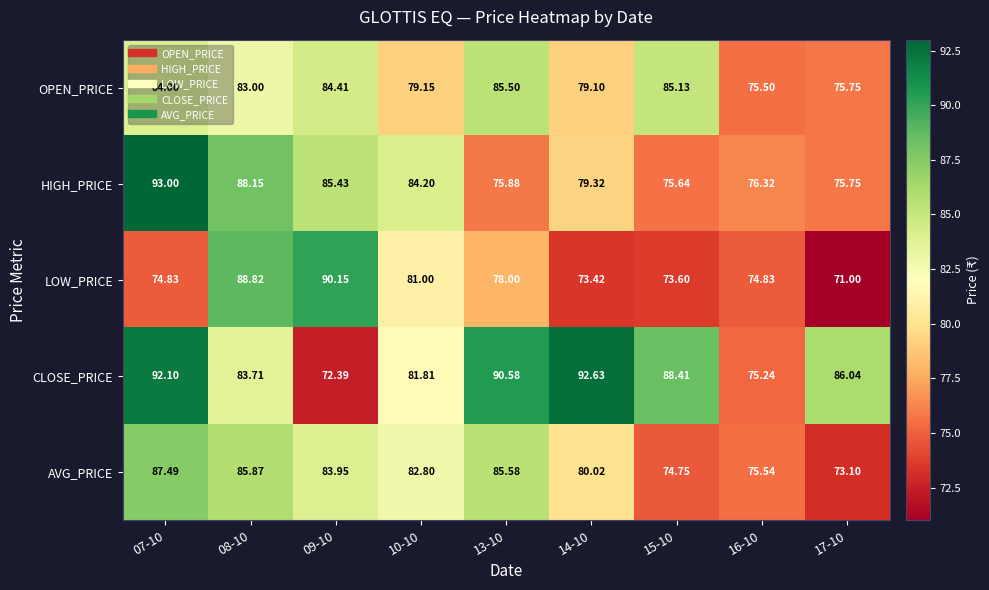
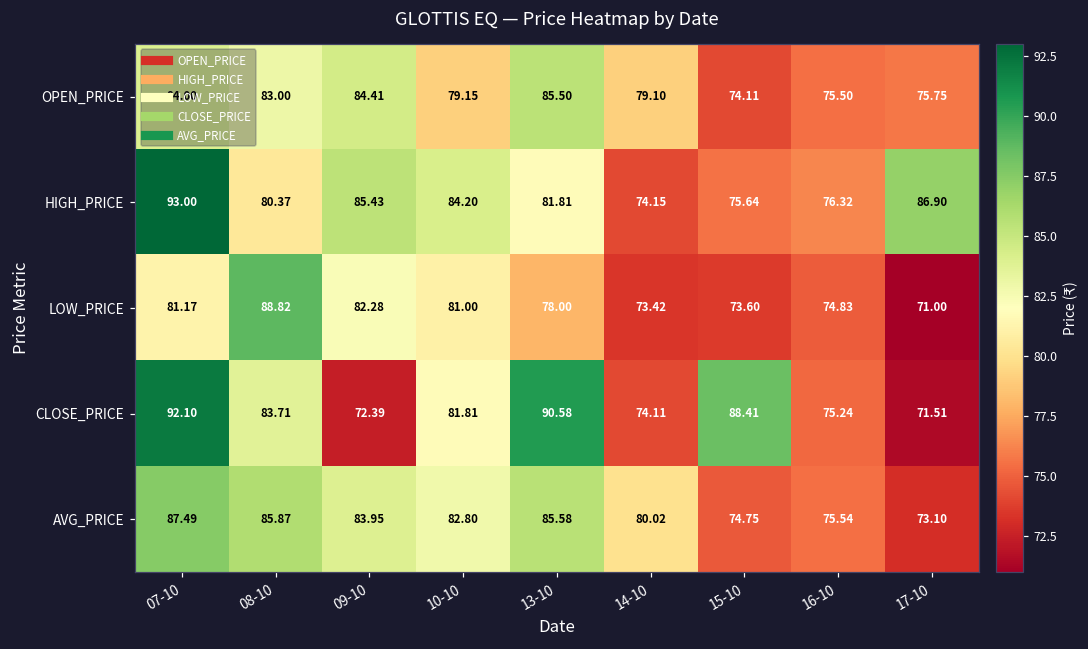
  {
    "OPEN_PRICE": {
      "08-10": 83.00,
      "09-10": 84.41,
      "10-10": 79.15,
      "13-10": 85.50,
      "14-10": 79.10,
-     "15-10": 85.13,
+     "15-10": 74.11,
      "16-10": 75.50,
      "17-10": 75.75
    },
    "HIGH_PRICE": {
      "07-10": 93.00,
-     "08-10": 88.15,
+     "08-10": 80.37,
      "09-10": 85.43,
      "10-10": 84.20,
-     "13-10": 75.88,
-     "14-10": 79.32,
+     "13-10": 81.81,
+     "14-10": 74.15,
      "15-10": 75.64,
      "16-10": 76.32,
-     "17-10": 75.75
+     "17-10": 86.90
    },
    "LOW_PRICE": {
-     "07-10": 74.83,
+     "07-10": 81.17,
      "08-10": 88.82,
-     "09-10": 90.15,
+     "09-10": 82.28,
      "10-10": 81.00,
      "13-10": 78.00,
      "14-10": 73.42,
      "15-10": 73.60,
      "16-10": 74.83,
      "17-10": 71.00
    },
    "CLOSE_PRICE": {
      "07-10": 92.10,
      "08-10": 83.71,
      "09-10": 72.39,
      "10-10": 81.81,
      "13-10": 90.58,
-     "14-10": 92.63,
+     "14-10": 74.11,
      "15-10": 88.41,
      "16-10": 75.24,
-     "17-10": 86.04
+     "17-10": 71.51
    },
    "AVG_PRICE": {
      "07-10": 87.49,
      "08-10": 85.87,
      "09-10": 83.95,
      "10-10": 82.80,
      "13-10": 85.58,
      "14-10": 80.02,
      "15-10": 74.75,
      "16-10": 75.54,
      "17-10": 73.10
    }
  }
